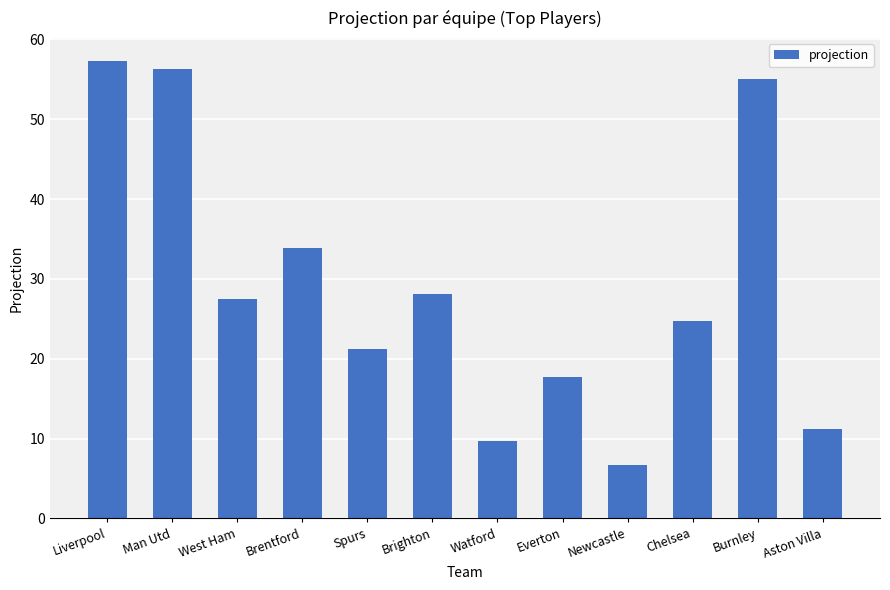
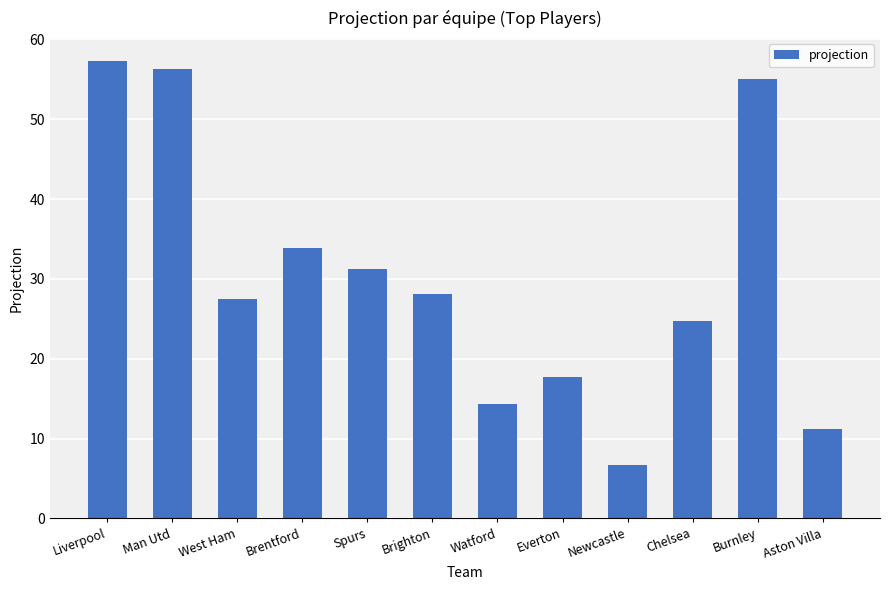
  {
    "Liverpool": 57,
    "Man Utd": 56,
    "West Ham": 28,
    "Brentford": 34,
-   "Spurs": 21,
+   "Spurs": 31,
    "Brighton": 28,
-   "Watford": 10,
+   "Watford": 14,
    "Everton": 18,
    "Newcastle": 7,
    "Chelsea": 25,
    "Burnley": 55,
    "Aston Villa": 11
  }
